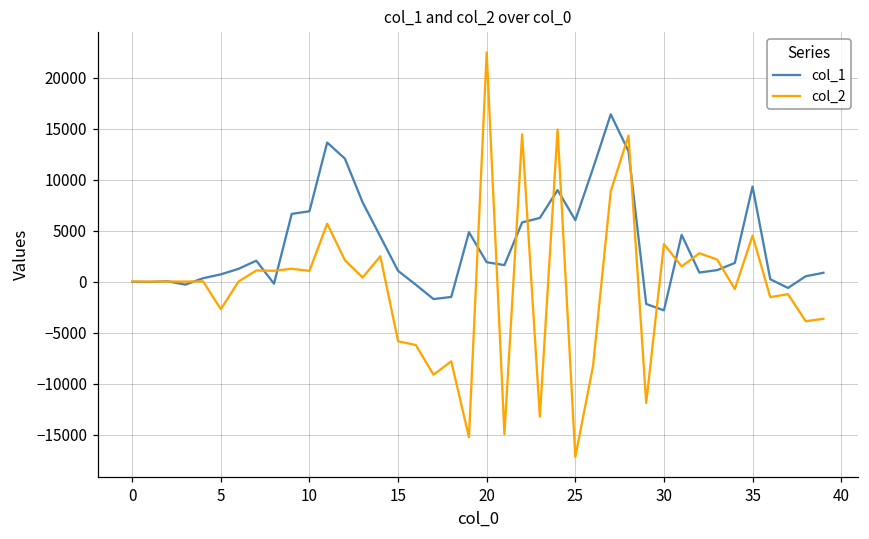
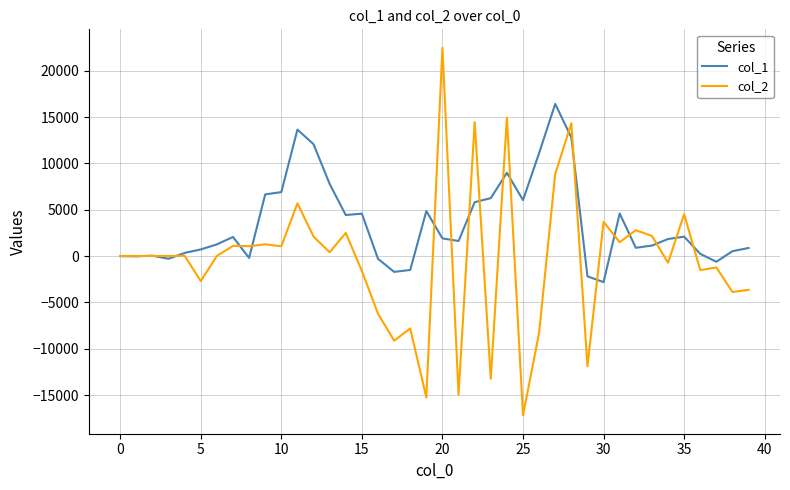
  {
    "col_1": {
      "5": 1000,
      "10": 7000,
-     "15": 1000,
+     "15": 5000,
      "20": 2000,
      "25": 6000,
      "30": -3000,
-     "35": 9000
+     "35": 2000
    },
    "col_2": {
      "5": -3000,
      "10": 1000,
-     "15": -6000,
+     "15": -2000,
      "20": 22000,
      "25": -17000,
      "30": 4000,
      "35": 5000
    }
  }
